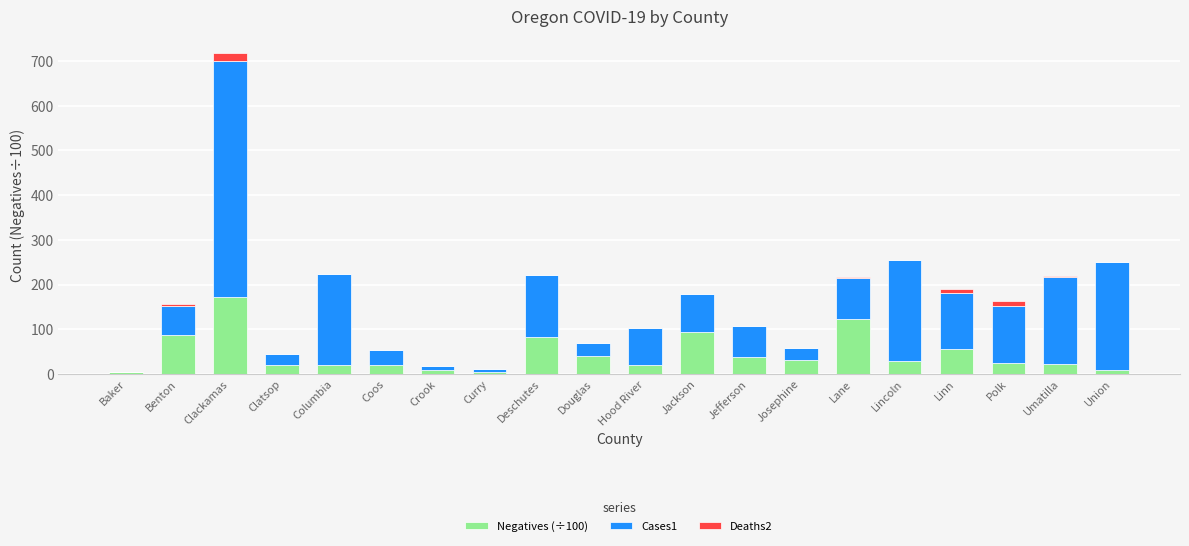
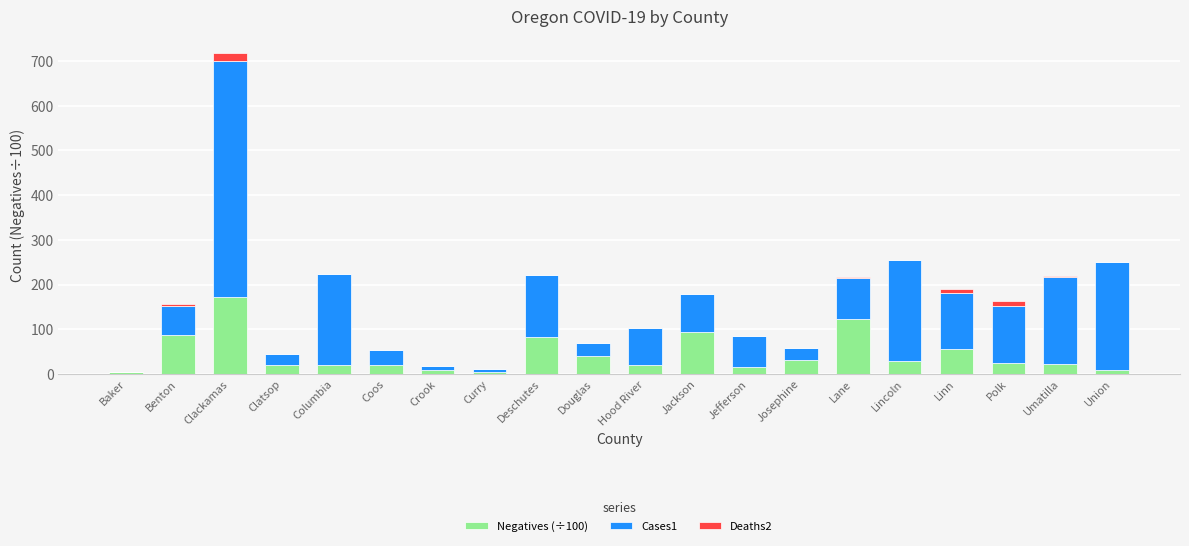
  {
    "Negatives (÷100)": {
      "Benton": 90,
      "Clackamas": 170,
      "Clatsop": 20,
      "Columbia": 20,
      "Coos": 20,
      "Crook": 10,
      "Deschutes": 80,
      "Douglas": 40,
      "Hood River": 20,
      "Jackson": 90,
-     "Jefferson": 40,
+     "Jefferson": 10,
      "Josephine": 30,
      "Lane": 120,
      "Lincoln": 30,
      "Linn": 60,
      "Polk": 20,
      "Umatilla": 20,
      "Union": 10
    },
    "Cases1": {
      "Benton": 70,
      "Clackamas": 530,
      "Clatsop": 30,
      "Columbia": 200,
      "Coos": 30,
      "Crook": 10,
      "Curry": 10,
      "Deschutes": 140,
      "Douglas": 30,
      "Hood River": 80,
      "Jackson": 90,
      "Jefferson": 70,
      "Josephine": 30,
      "Lane": 90,
      "Lincoln": 230,
      "Linn": 130,
      "Polk": 130,
      "Umatilla": 190,
      "Union": 240
    },
    "Deaths2": {
      "Baker": 0,
      "Clackamas": 20,
      "Clatsop": 0,
      "Columbia": 0,
      "Coos": 0,
      "Crook": 0,
      "Curry": 0,
      "Deschutes": 0,
      "Douglas": 0,
      "Hood River": 0,
      "Jackson": 0,
      "Jefferson": 0,
      "Lincoln": 0,
      "Linn": 10,
      "Polk": 10,
      "Union": 0
    }
  }
